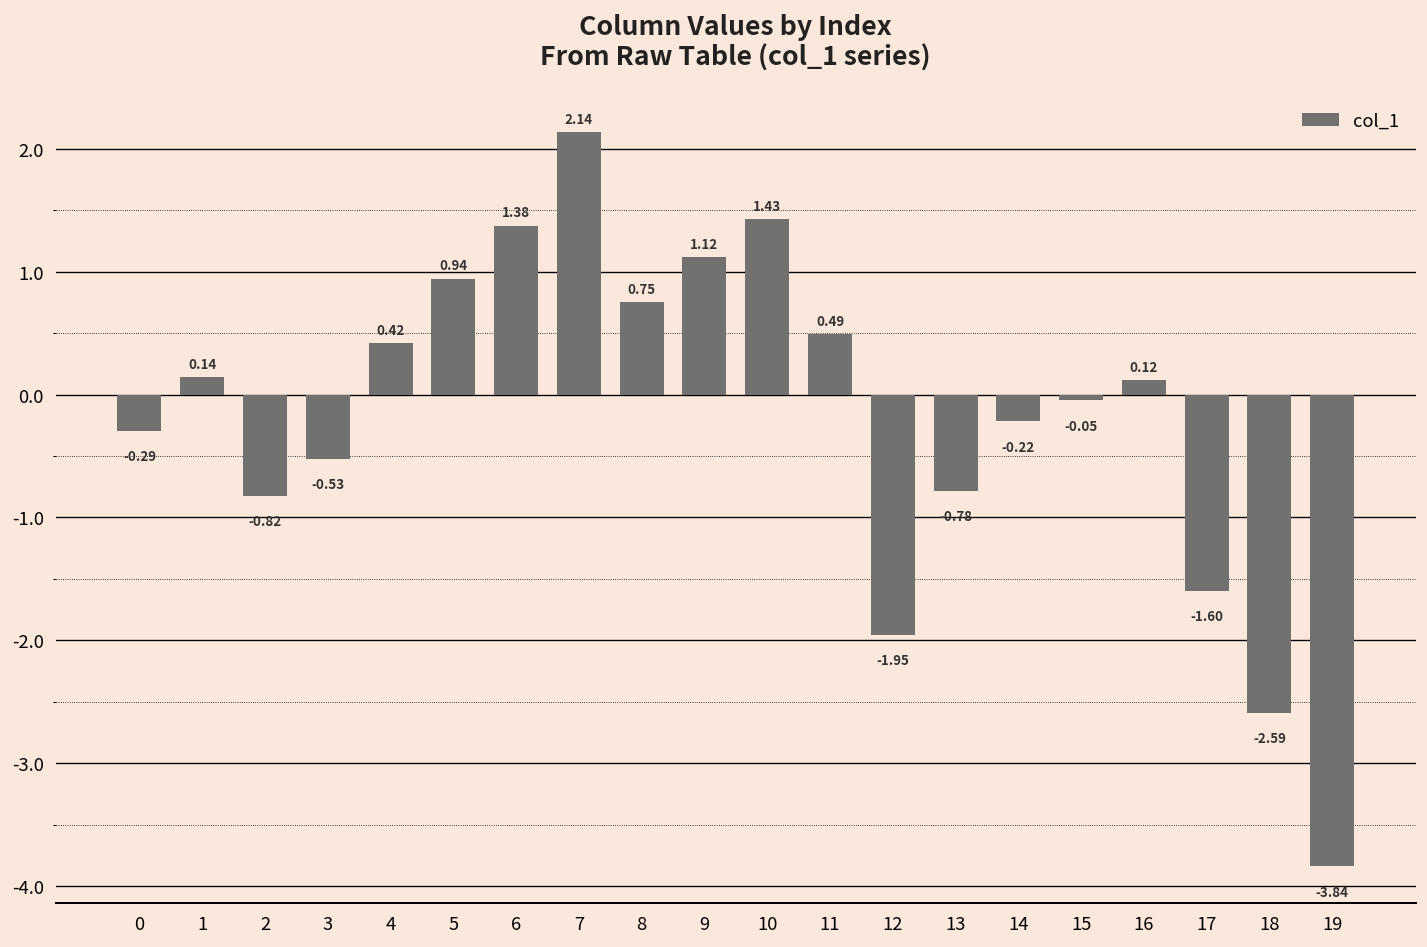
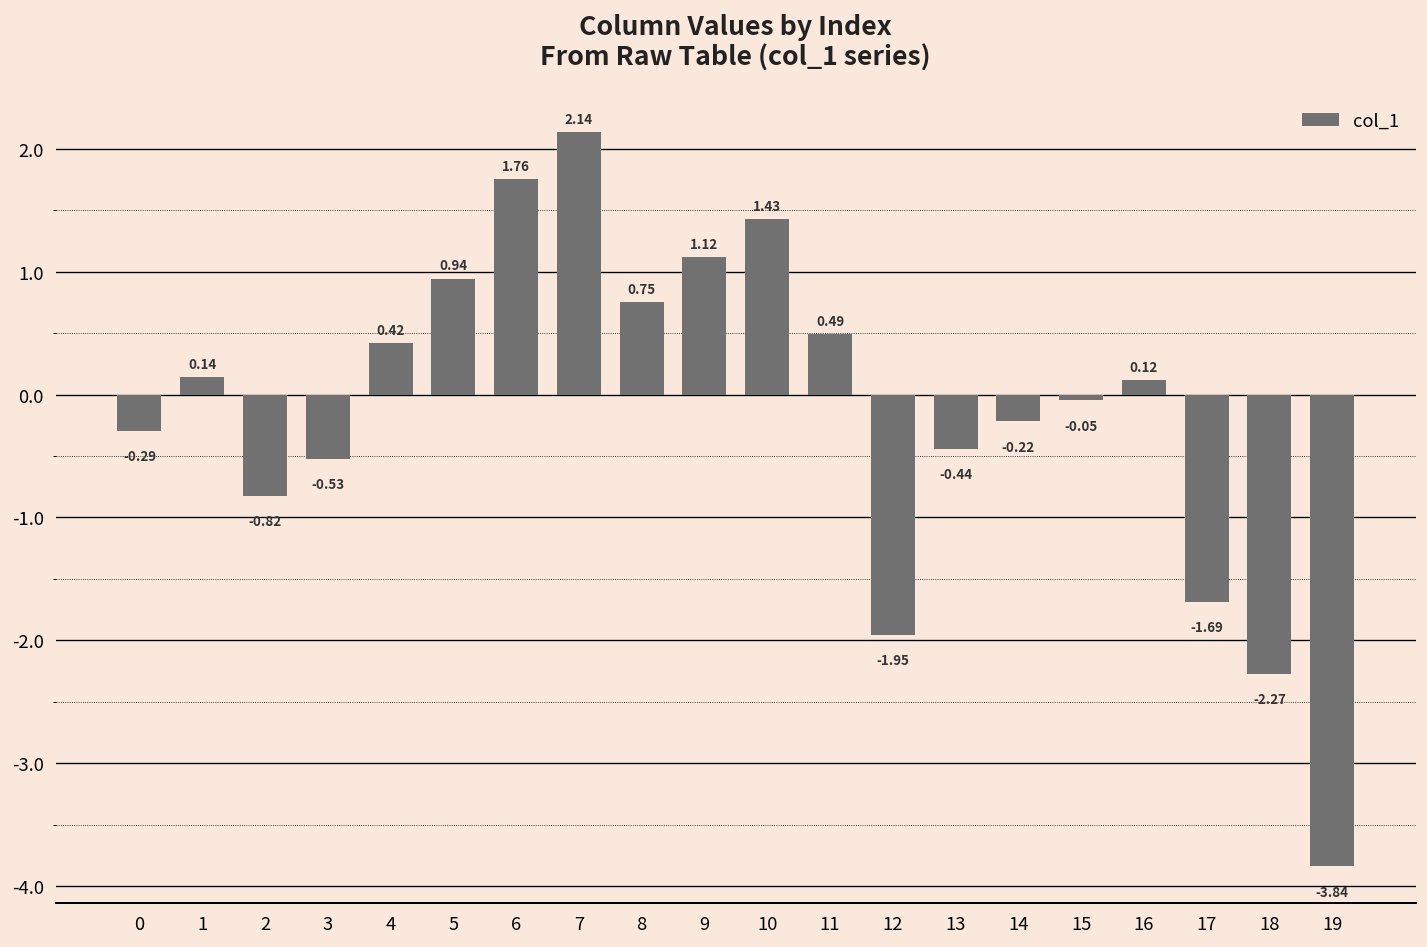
  {
    "0": -0.29,
    "1": 0.14,
    "2": -0.82,
    "3": -0.53,
    "4": 0.42,
    "5": 0.94,
-   "6": 1.38,
+   "6": 1.76,
    "7": 2.14,
    "8": 0.75,
    "9": 1.12,
    "10": 1.43,
    "11": 0.49,
    "12": -1.95,
-   "13": -0.78,
+   "13": -0.44,
    "14": -0.22,
    "15": -0.05,
    "16": 0.12,
-   "17": -1.60,
-   "18": -2.59,
+   "17": -1.69,
+   "18": -2.27,
    "19": -3.84
  }
